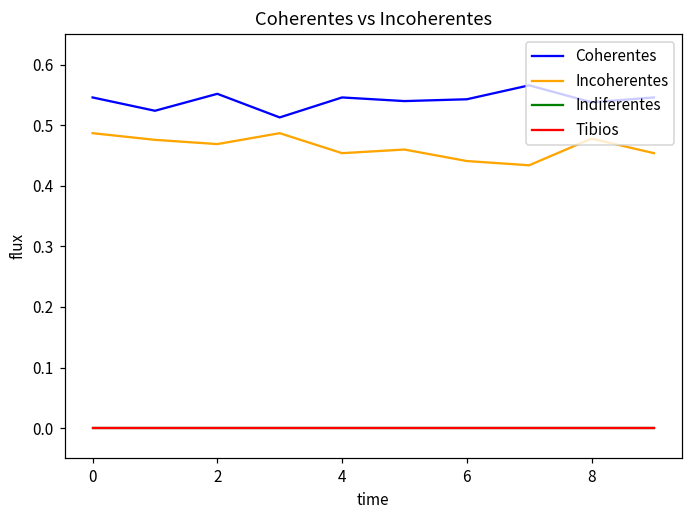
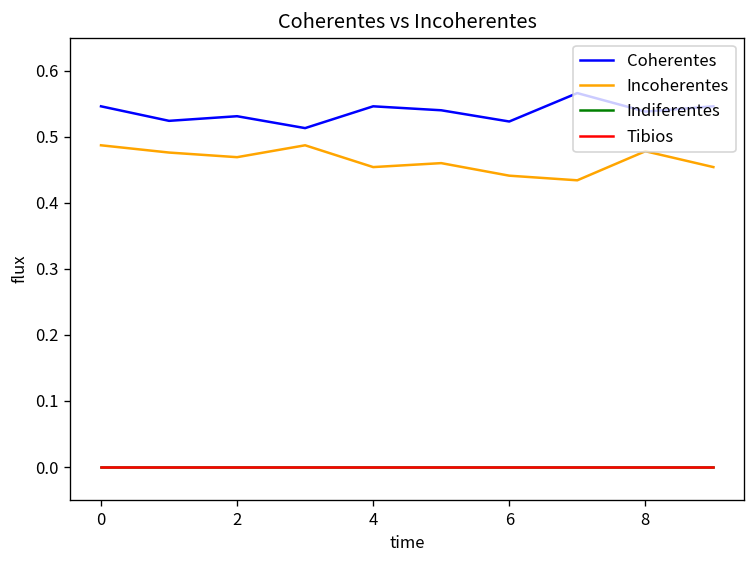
  {
    "Coherentes": {
      "0": 0.55,
-     "2": 0.55,
+     "2": 0.53,
      "4": 0.55,
-     "6": 0.54
+     "6": 0.52
    },
    "Incoherentes": {
      "0": 0.49,
      "2": 0.47,
      "4": 0.45,
      "6": 0.44
    },
    "Tibios": {
      "0": 0.00,
      "2": 0.00,
      "4": 0.00,
      "6": 0.00,
      "8": 0.00
    }
  }
